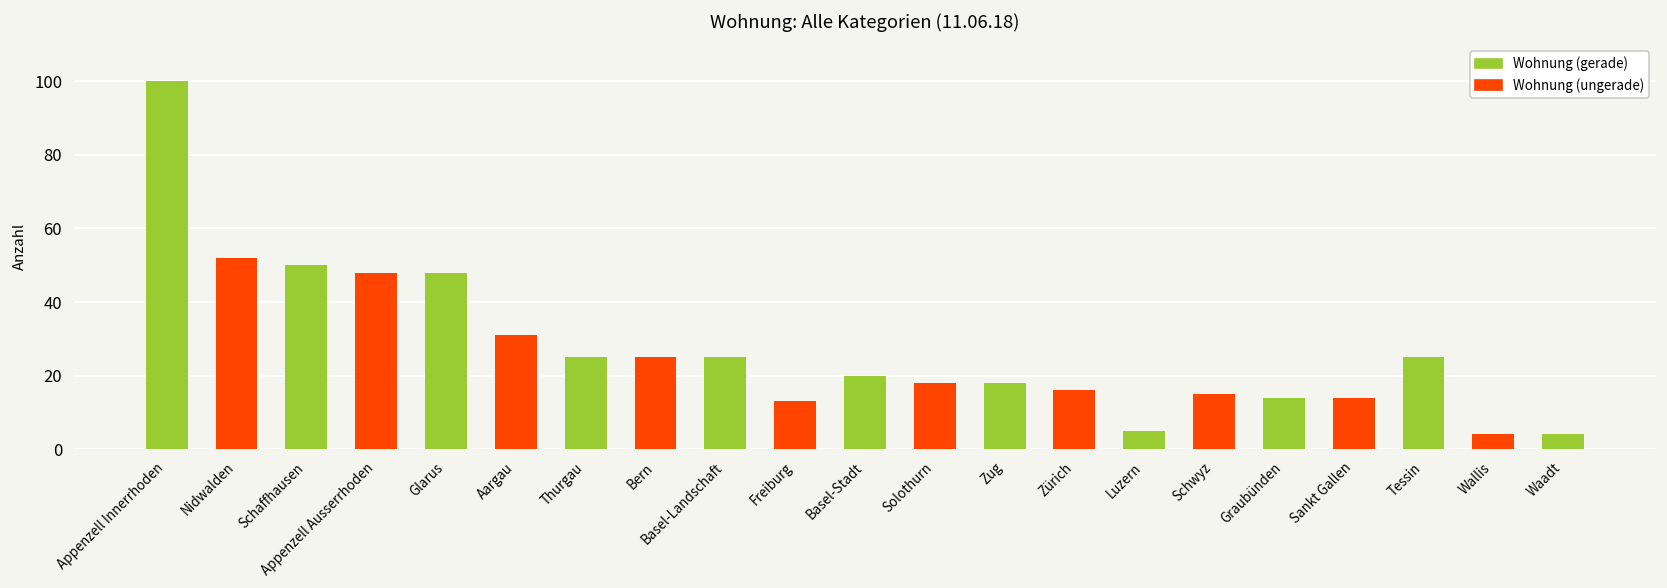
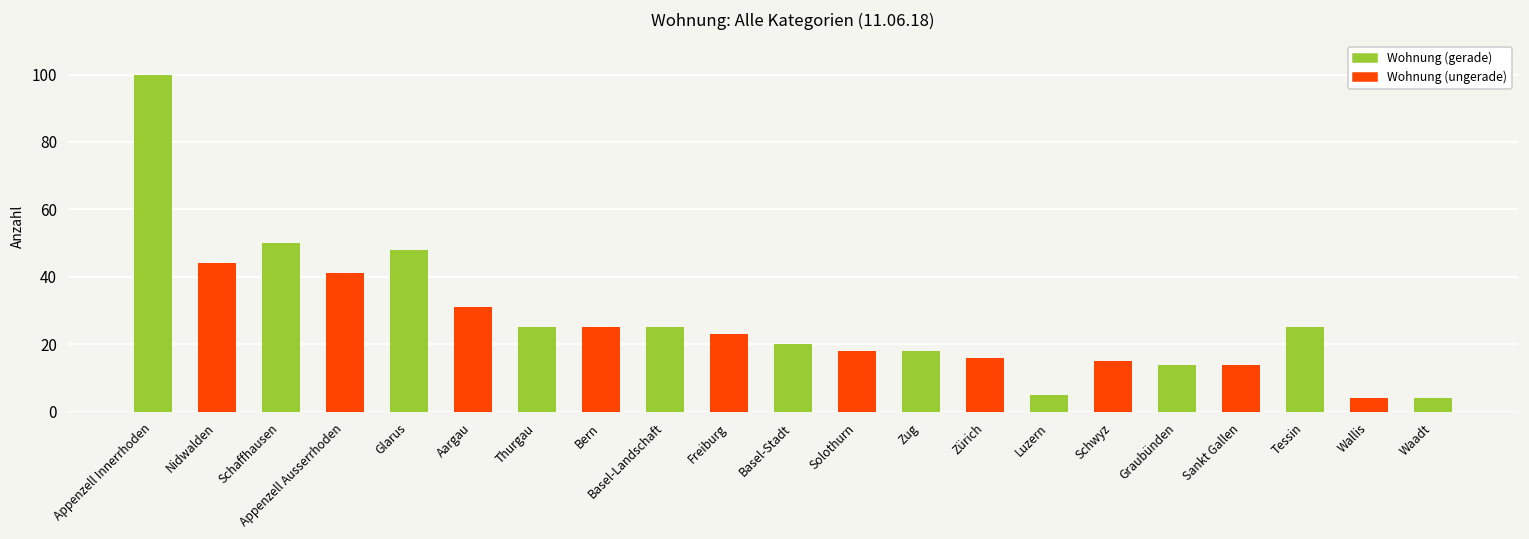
  {
    "Appenzell Innerrhoden": 100,
-   "Nidwalden": 52,
+   "Nidwalden": 44,
    "Schaffhausen": 50,
-   "Appenzell Ausserrhoden": 48,
+   "Appenzell Ausserrhoden": 41,
    "Glarus": 48,
    "Aargau": 31,
    "Thurgau": 25,
    "Bern": 25,
    "Basel-Landschaft": 25,
-   "Freiburg": 13,
+   "Freiburg": 23,
    "Basel-Stadt": 20,
    "Solothurn": 18,
    "Zug": 18,
    "Zürich": 16,
    "Luzern": 5,
    "Schwyz": 15,
    "Graubünden": 14,
    "Sankt Gallen": 14,
    "Tessin": 25,
    "Wallis": 4,
    "Waadt": 4
  }
